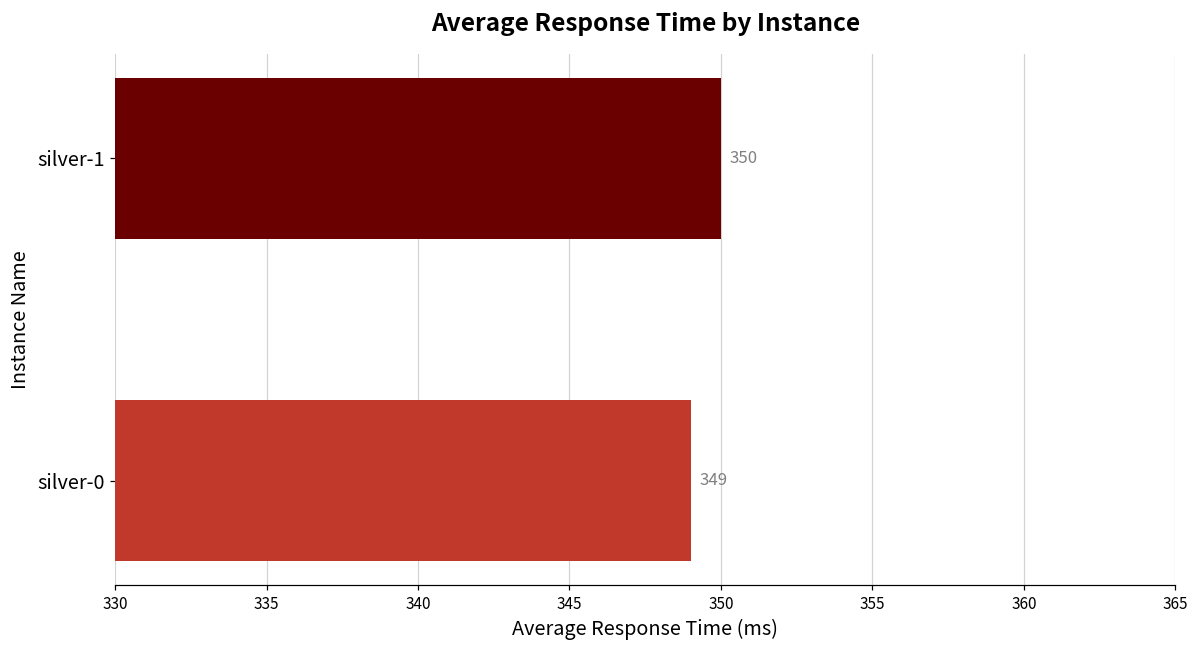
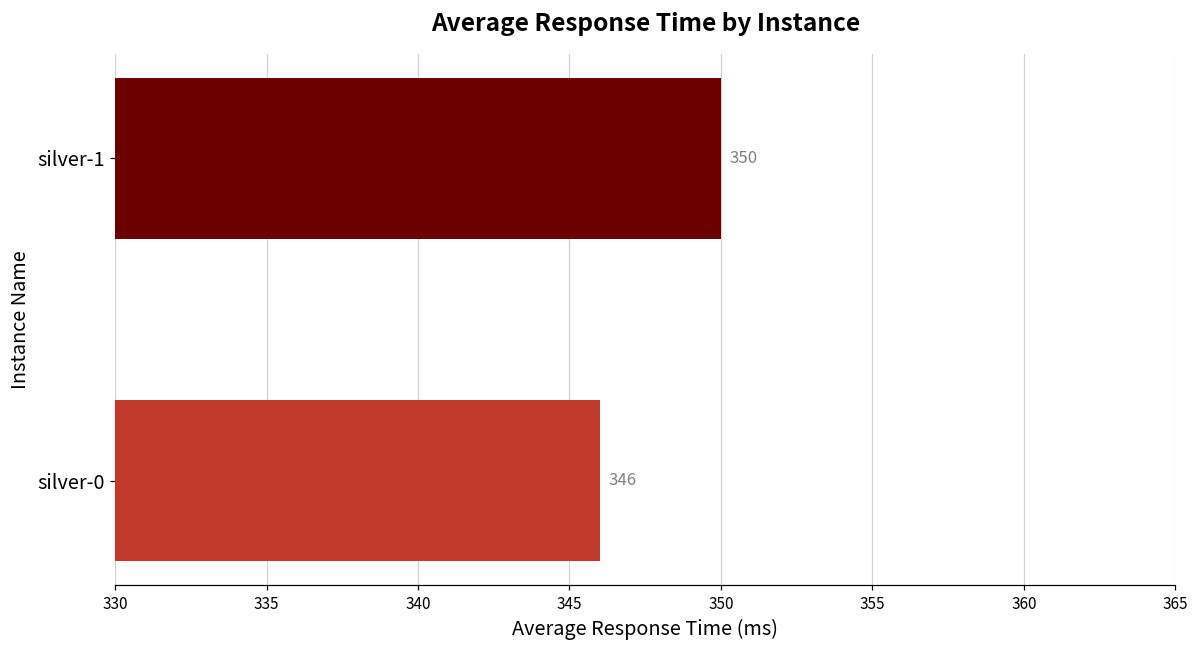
  {
    "silver-1": 350,
-   "silver-0": 349
+   "silver-0": 346
  }
